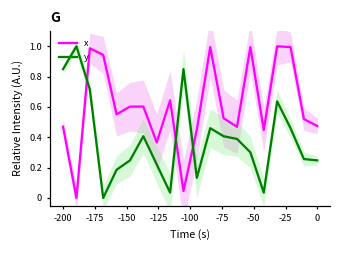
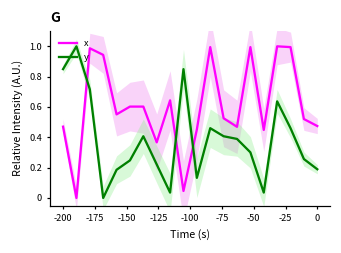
  {
    "x": {
      "-200": 0.47,
      "0": 0.47
    },
    "y": {
      "-200": 0.85,
-     "0": 0.25
+     "0": 0.19
    }
  }
